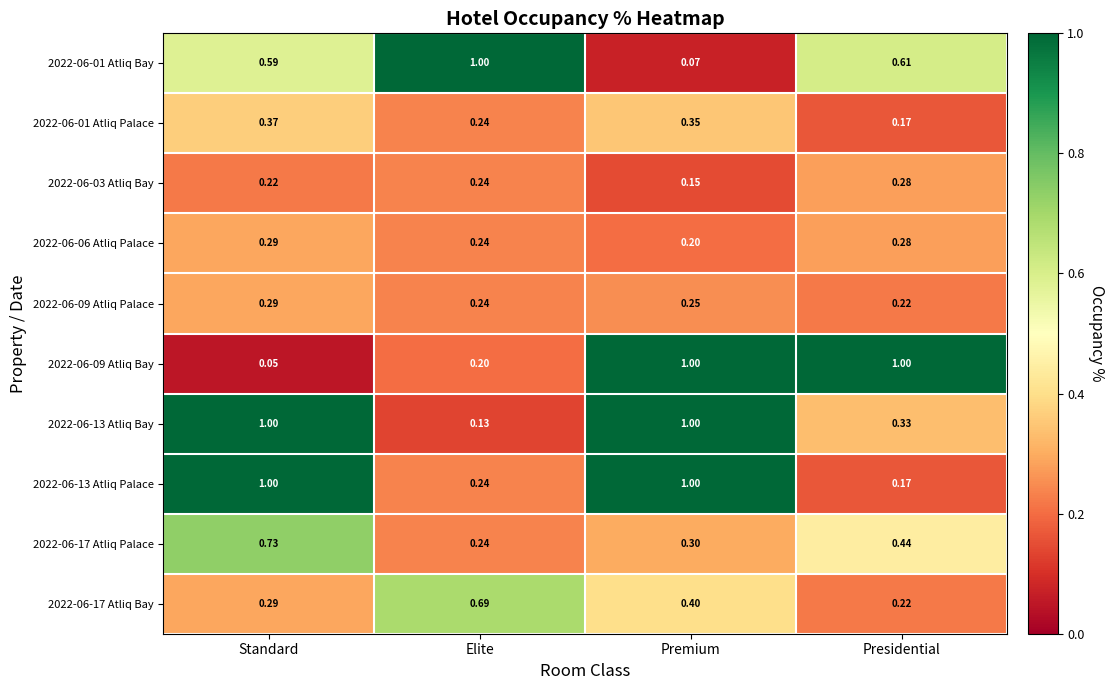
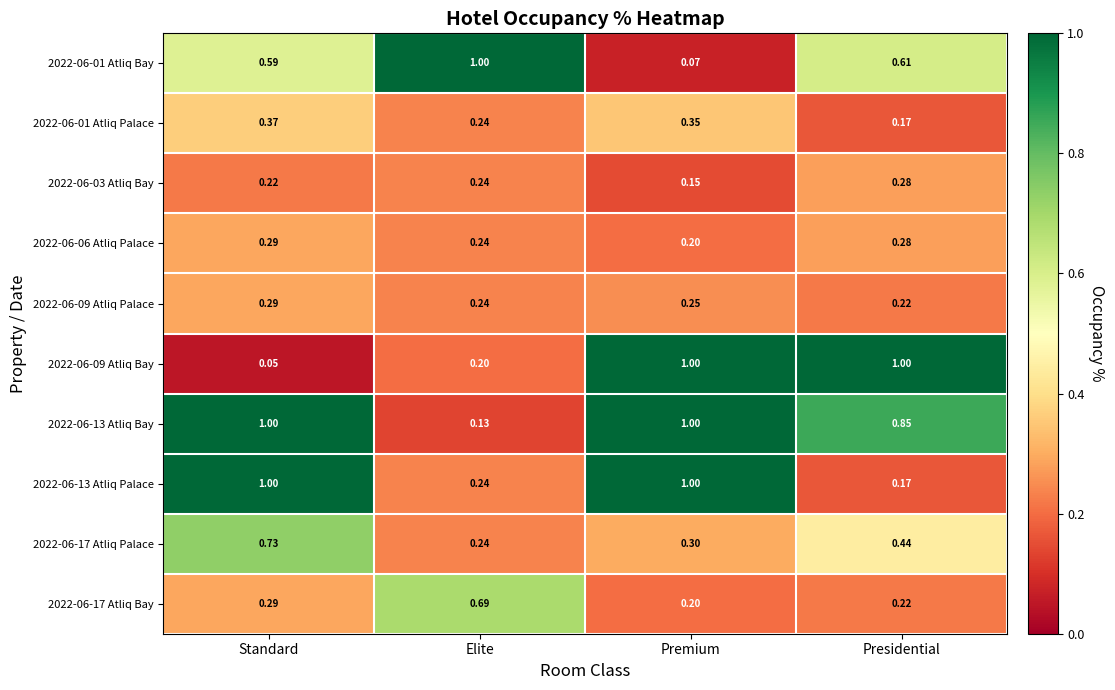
  {
    "2022-06-01 Atliq Bay": {
      "Standard": 0.59,
      "Elite": 1.00,
      "Premium": 0.07,
      "Presidential": 0.61
    },
    "2022-06-01 Atliq Palace": {
      "Standard": 0.37,
      "Elite": 0.24,
      "Premium": 0.35,
      "Presidential": 0.17
    },
    "2022-06-03 Atliq Bay": {
      "Standard": 0.22,
      "Elite": 0.24,
      "Premium": 0.15,
      "Presidential": 0.28
    },
    "2022-06-06 Atliq Palace": {
      "Standard": 0.29,
      "Elite": 0.24,
      "Premium": 0.20,
      "Presidential": 0.28
    },
    "2022-06-09 Atliq Palace": {
      "Standard": 0.29,
      "Elite": 0.24,
      "Premium": 0.25,
      "Presidential": 0.22
    },
    "2022-06-09 Atliq Bay": {
      "Standard": 0.05,
      "Elite": 0.20,
      "Premium": 1.00,
      "Presidential": 1.00
    },
    "2022-06-13 Atliq Bay": {
      "Standard": 1.00,
      "Elite": 0.13,
      "Premium": 1.00,
-     "Presidential": 0.33
+     "Presidential": 0.85
    },
    "2022-06-13 Atliq Palace": {
      "Standard": 1.00,
      "Elite": 0.24,
      "Premium": 1.00,
      "Presidential": 0.17
    },
    "2022-06-17 Atliq Palace": {
      "Standard": 0.73,
      "Elite": 0.24,
      "Premium": 0.30,
      "Presidential": 0.44
    },
    "2022-06-17 Atliq Bay": {
      "Standard": 0.29,
      "Elite": 0.69,
-     "Premium": 0.40,
+     "Premium": 0.20,
      "Presidential": 0.22
    }
  }
